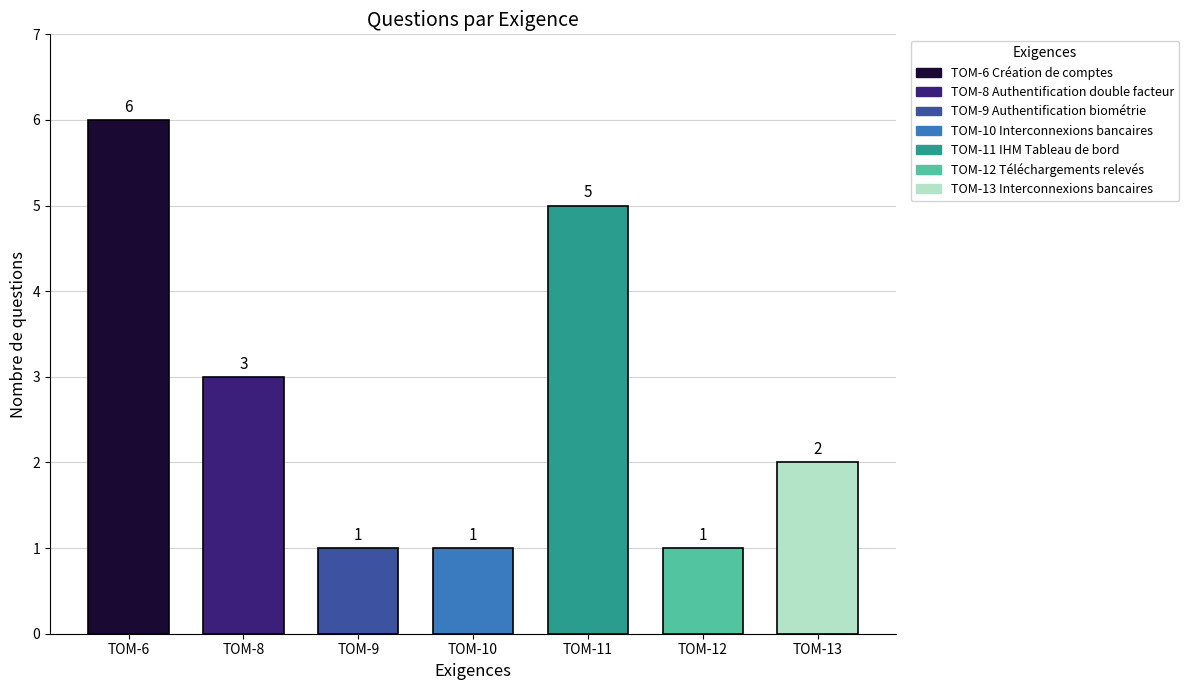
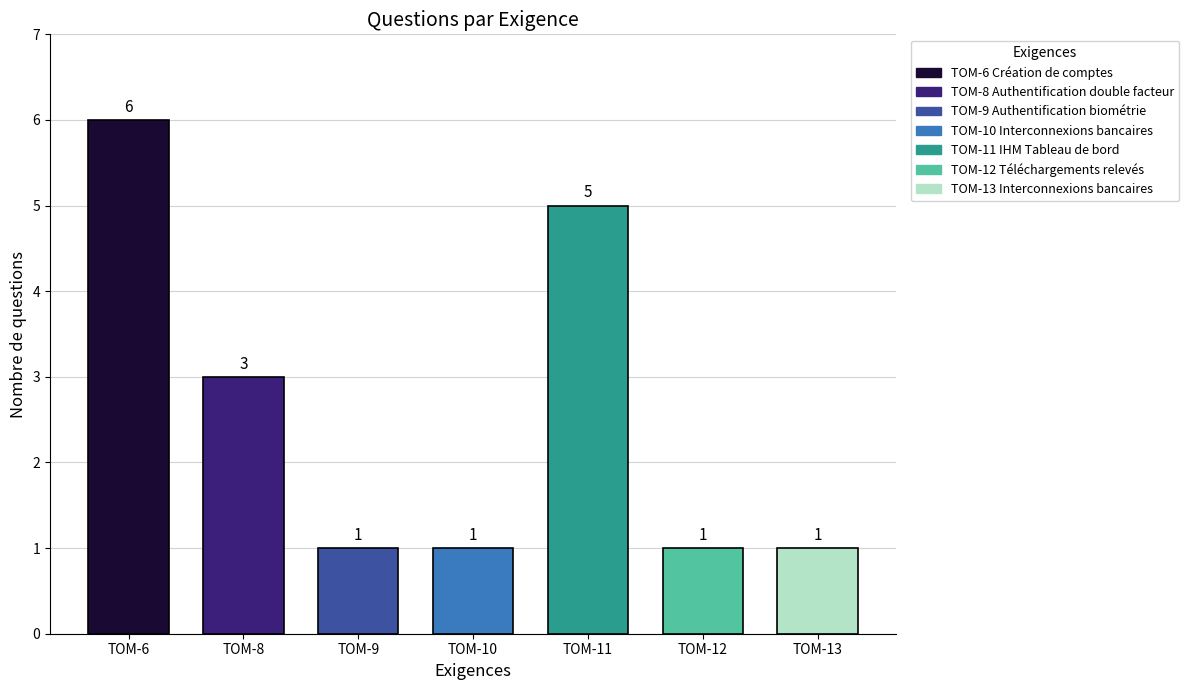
  {
    "TOM-6": 6,
    "TOM-8": 3,
    "TOM-9": 1,
    "TOM-10": 1,
    "TOM-11": 5,
    "TOM-12": 1,
-   "TOM-13": 2
+   "TOM-13": 1
  }
